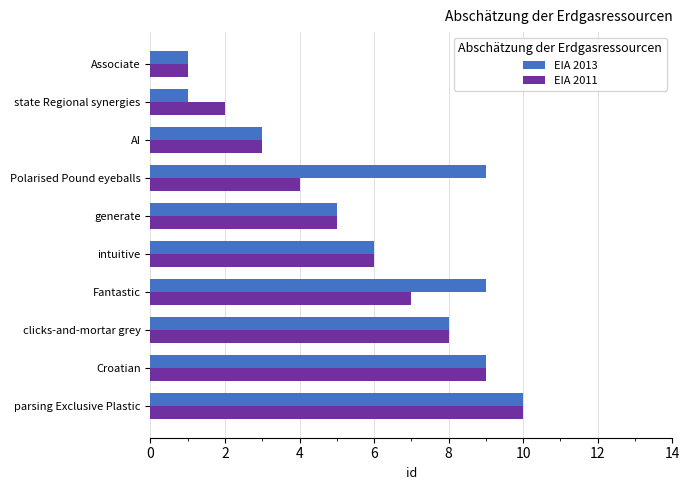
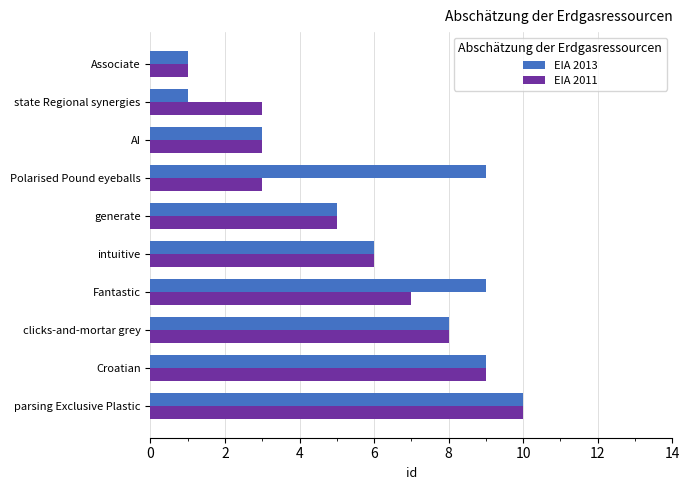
  {
    "EIA 2013": {
      "Associate": 1,
      "state Regional synergies": 1,
      "AI": 3,
      "Polarised Pound eyeballs": 9,
      "generate": 5,
      "intuitive": 6,
      "Fantastic": 9,
      "clicks-and-mortar grey": 8,
      "Croatian": 9,
      "parsing Exclusive Plastic": 10
    },
    "EIA 2011": {
      "Associate": 1,
-     "state Regional synergies": 2,
+     "state Regional synergies": 3,
      "AI": 3,
-     "Polarised Pound eyeballs": 4,
+     "Polarised Pound eyeballs": 3,
      "generate": 5,
      "intuitive": 6,
      "Fantastic": 7,
      "clicks-and-mortar grey": 8,
      "Croatian": 9,
      "parsing Exclusive Plastic": 10
    }
  }
